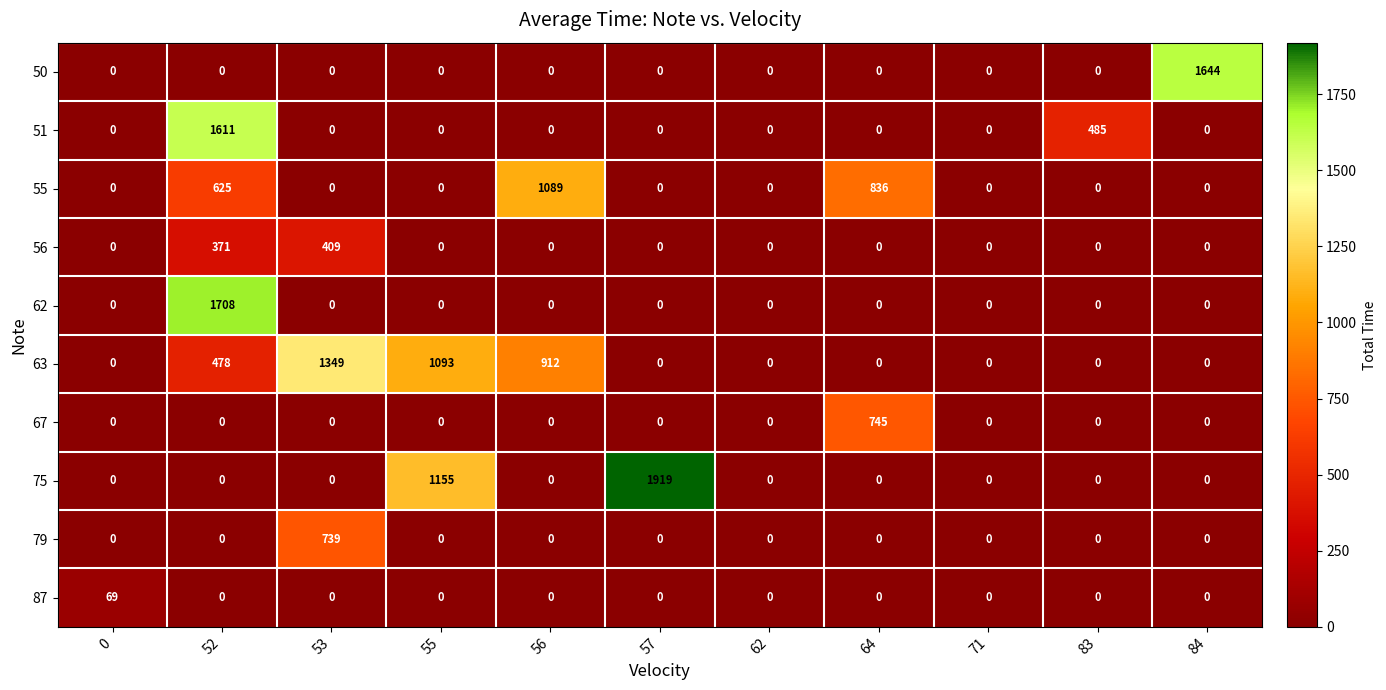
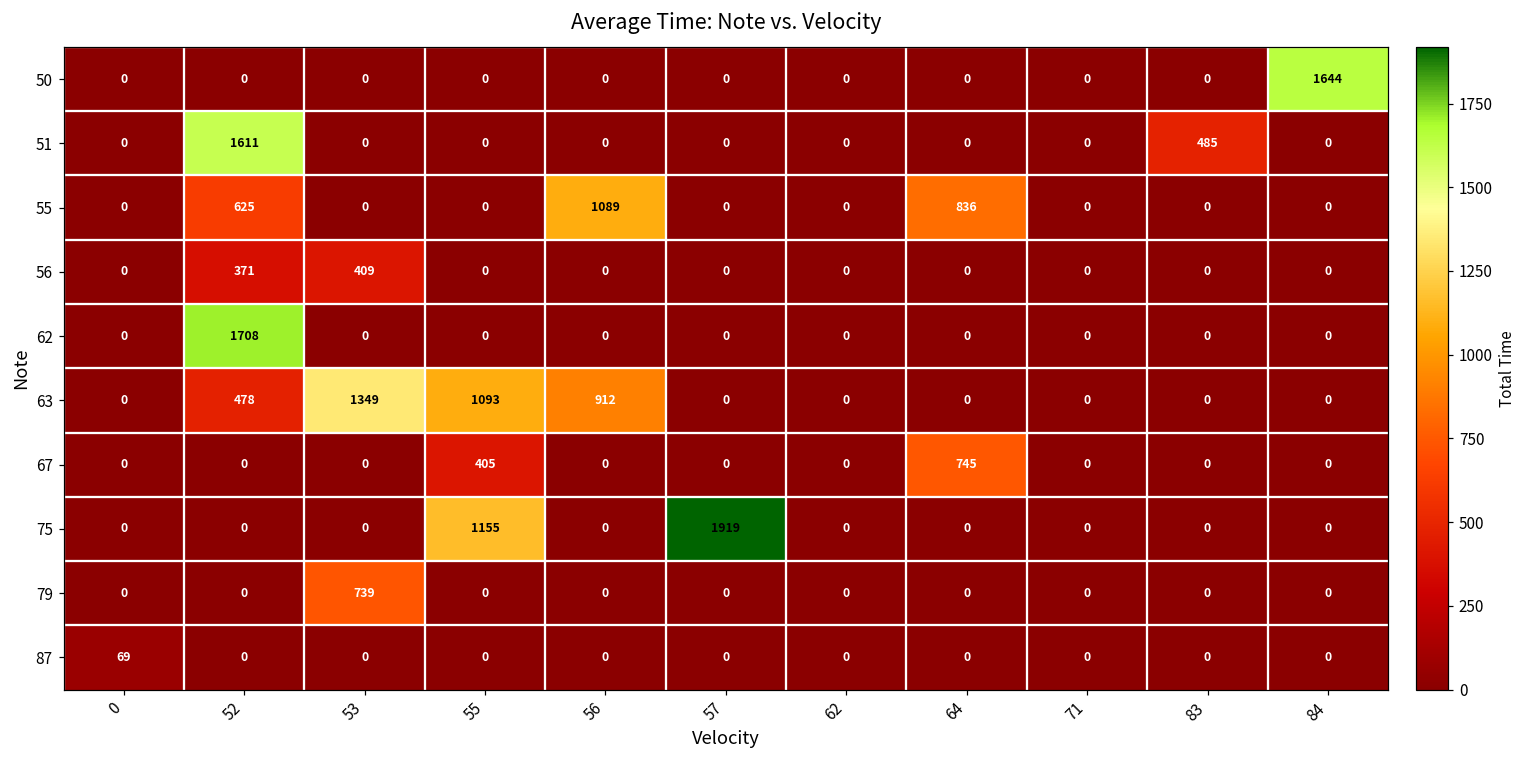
  {
    "50": {
      "0": 0,
      "52": 0,
      "53": 0,
      "55": 0,
      "56": 0,
      "57": 0,
      "62": 0,
      "64": 0,
      "71": 0,
      "83": 0,
      "84": 1644
    },
    "51": {
      "0": 0,
      "52": 1611,
      "53": 0,
      "55": 0,
      "56": 0,
      "57": 0,
      "62": 0,
      "64": 0,
      "71": 0,
      "83": 485,
      "84": 0
    },
    "55": {
      "0": 0,
      "52": 625,
      "53": 0,
      "55": 0,
      "56": 1089,
      "57": 0,
      "62": 0,
      "64": 836,
      "71": 0,
      "83": 0,
      "84": 0
    },
    "56": {
      "0": 0,
      "52": 371,
      "53": 409,
      "55": 0,
      "56": 0,
      "57": 0,
      "62": 0,
      "64": 0,
      "71": 0,
      "83": 0,
      "84": 0
    },
    "62": {
      "0": 0,
      "52": 1708,
      "53": 0,
      "55": 0,
      "56": 0,
      "57": 0,
      "62": 0,
      "64": 0,
      "71": 0,
      "83": 0,
      "84": 0
    },
    "63": {
      "0": 0,
      "52": 478,
      "53": 1349,
      "55": 1093,
      "56": 912,
      "57": 0,
      "62": 0,
      "64": 0,
      "71": 0,
      "83": 0,
      "84": 0
    },
    "67": {
      "0": 0,
      "52": 0,
      "53": 0,
-     "55": 0,
+     "55": 405,
      "56": 0,
      "57": 0,
      "62": 0,
      "64": 745,
      "71": 0,
      "83": 0,
      "84": 0
    },
    "75": {
      "0": 0,
      "52": 0,
      "53": 0,
      "55": 1155,
      "56": 0,
      "57": 1919,
      "62": 0,
      "64": 0,
      "71": 0,
      "83": 0,
      "84": 0
    },
    "79": {
      "0": 0,
      "52": 0,
      "53": 739,
      "55": 0,
      "56": 0,
      "57": 0,
      "62": 0,
      "64": 0,
      "71": 0,
      "83": 0,
      "84": 0
    },
    "87": {
      "0": 69,
      "52": 0,
      "53": 0,
      "55": 0,
      "56": 0,
      "57": 0,
      "62": 0,
      "64": 0,
      "71": 0,
      "83": 0,
      "84": 0
    }
  }
